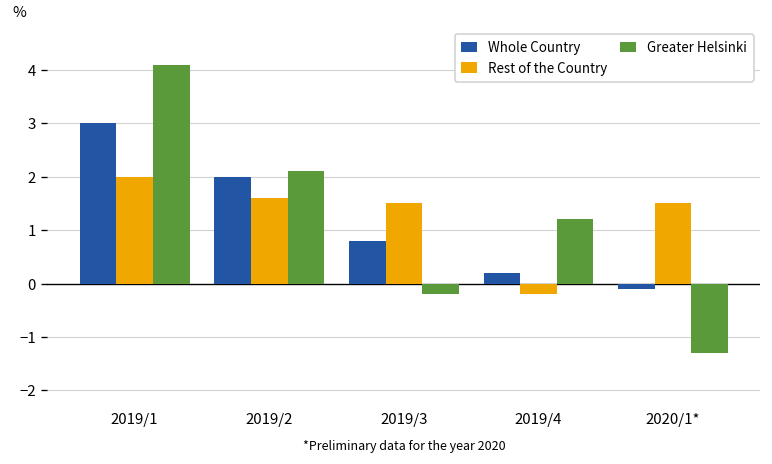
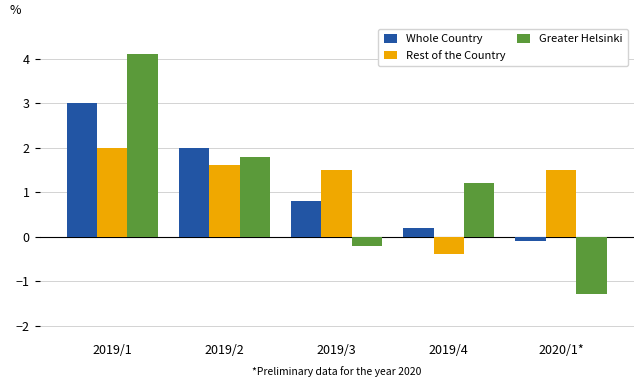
  {
    "Whole Country": {
      "2019/1": 3.0,
      "2019/2": 2.0,
      "2019/3": 0.8,
      "2019/4": 0.2,
      "2020/1*": -0.1
    },
    "Rest of the Country": {
      "2019/1": 2.0,
      "2019/2": 1.6,
      "2019/3": 1.5,
-     "2019/4": -0.2,
+     "2019/4": -0.4,
      "2020/1*": 1.5
    },
    "Greater Helsinki": {
      "2019/1": 4.1,
-     "2019/2": 2.1,
+     "2019/2": 1.8,
      "2019/3": -0.2,
      "2019/4": 1.2,
      "2020/1*": -1.3
    }
  }
